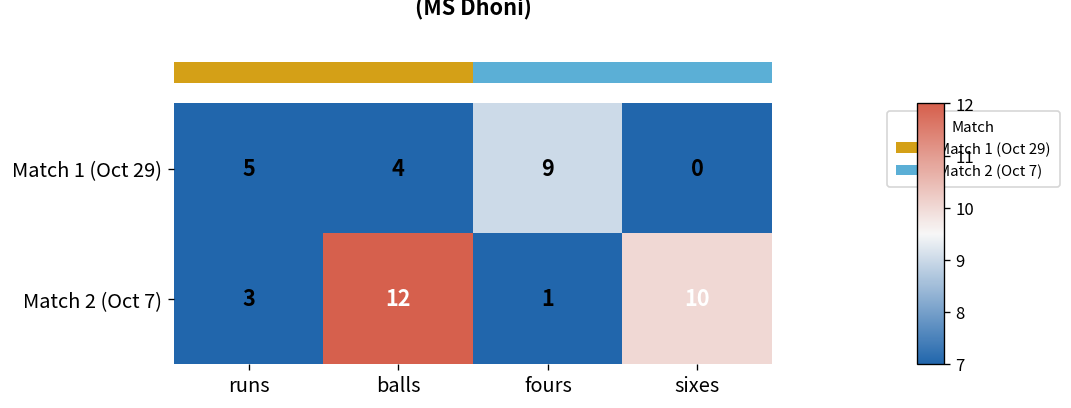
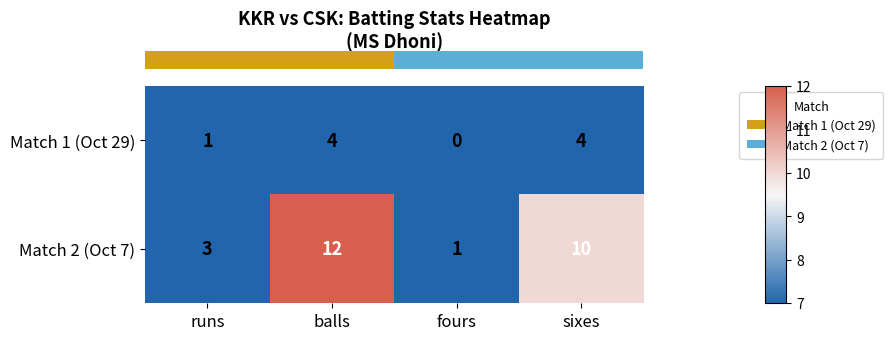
  {
    "Match 1 (Oct 29)": {
-     "runs": 5,
+     "runs": 1,
      "balls": 4,
-     "fours": 9,
-     "sixes": 0
+     "fours": 0,
+     "sixes": 4
    },
    "Match 2 (Oct 7)": {
      "runs": 3,
      "balls": 12,
      "fours": 1
    }
  }
